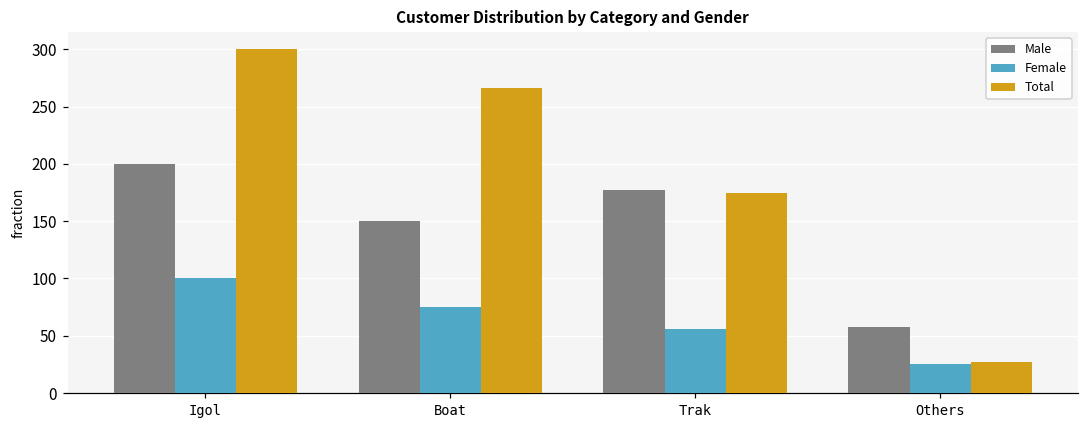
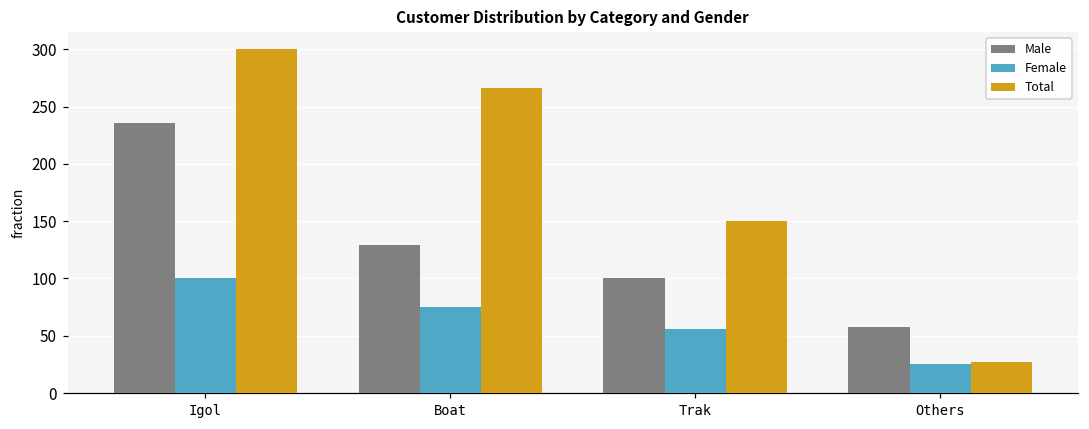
  {
    "Male": {
-     "Igol": 200,
-     "Boat": 150,
-     "Trak": 177,
+     "Igol": 236,
+     "Boat": 129,
+     "Trak": 100,
      "Others": 58
    },
    "Female": {
      "Igol": 100,
      "Boat": 75,
      "Trak": 56,
      "Others": 25
    },
    "Total": {
      "Igol": 300,
      "Boat": 266,
-     "Trak": 175,
+     "Trak": 150,
      "Others": 27
    }
  }
